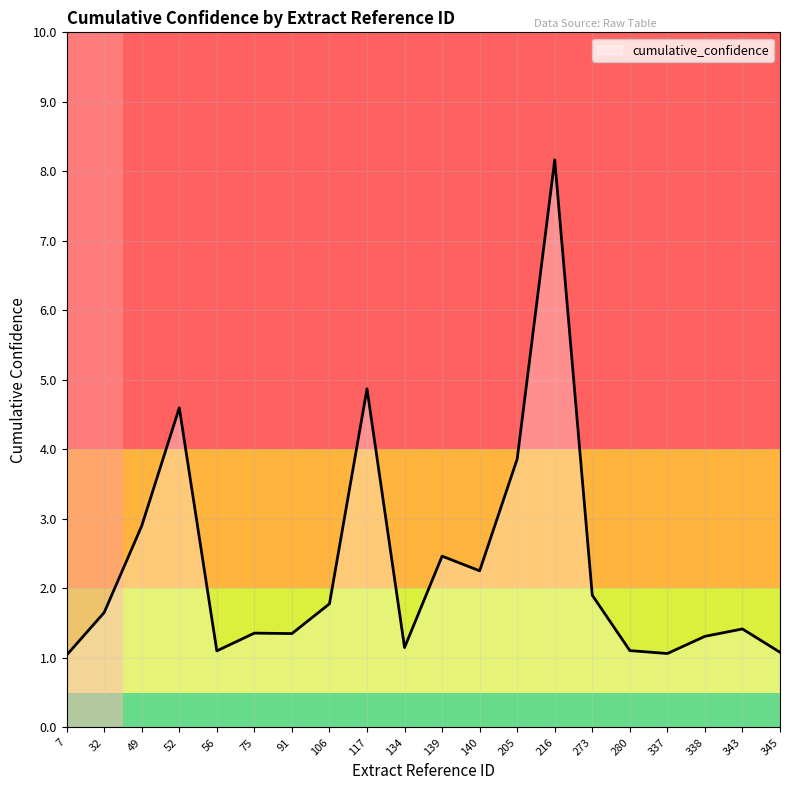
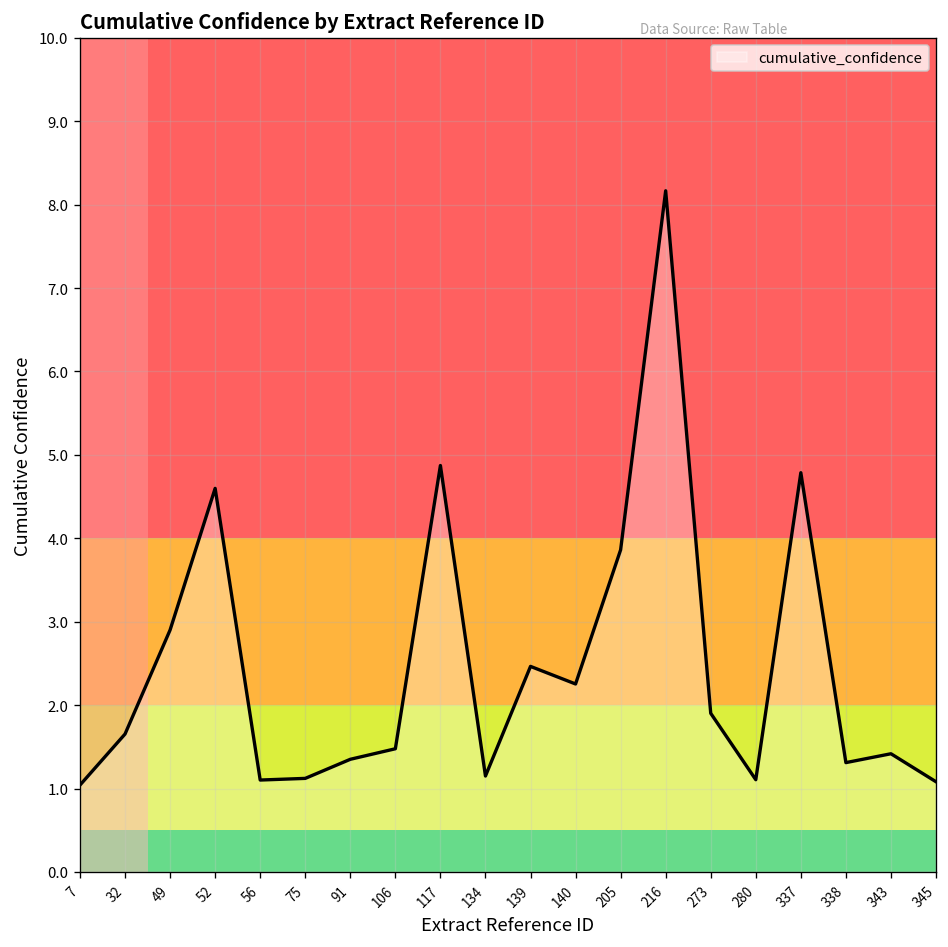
  {
    "7": 1.0,
    "32": 1.7,
    "49": 2.9,
    "52": 4.6,
    "56": 1.1,
-   "75": 1.4,
+   "75": 1.1,
    "91": 1.4,
-   "106": 1.8,
+   "106": 1.5,
    "117": 4.9,
    "134": 1.2,
    "139": 2.5,
    "140": 2.3,
    "205": 3.9,
    "216": 8.2,
    "273": 1.9,
    "280": 1.1,
-   "337": 1.1,
+   "337": 4.8,
    "338": 1.3,
    "343": 1.4,
    "345": 1.1
  }
